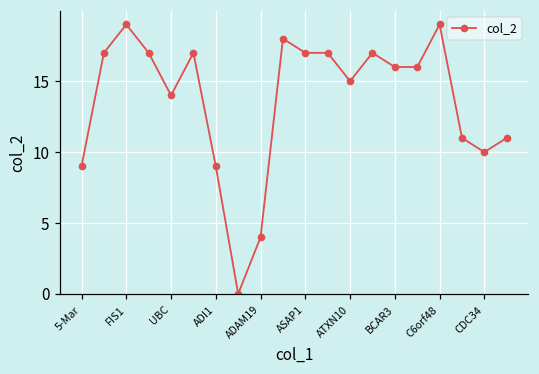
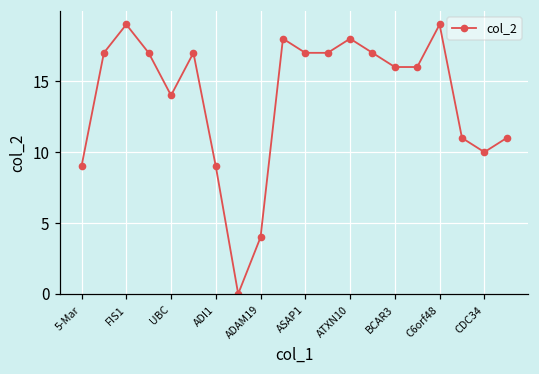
  {
    "5-Mar": 9,
    "FIS1": 19,
    "UBC": 14,
    "ADI1": 9,
    "ADAM19": 4,
    "ASAP1": 17,
-   "ATXN10": 15,
+   "ATXN10": 18,
    "BCAR3": 16,
    "C6orf48": 19,
    "CDC34": 10
  }
